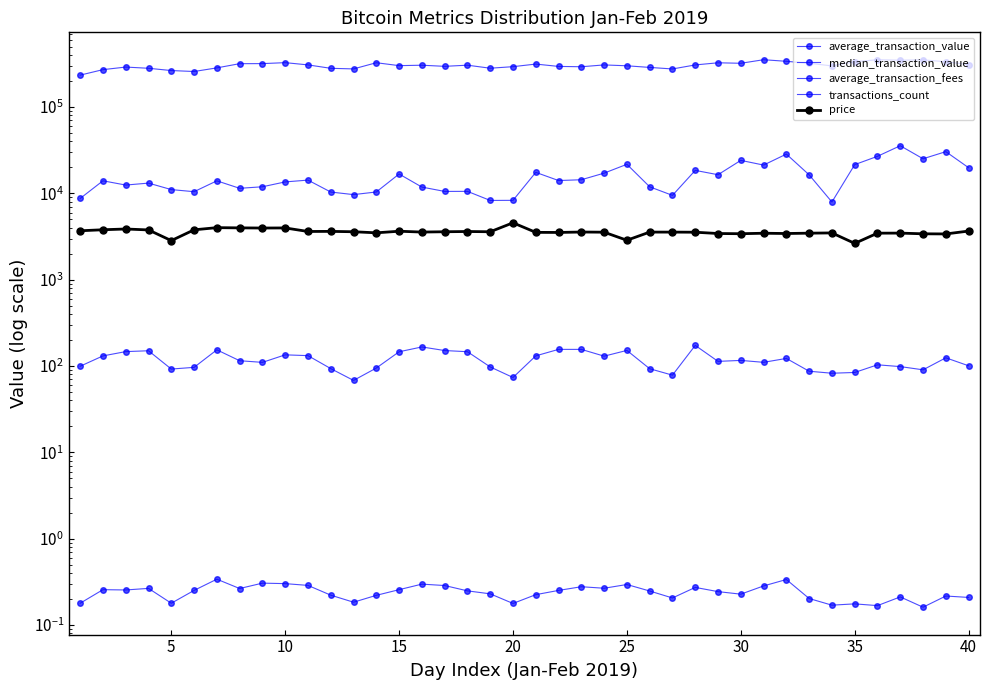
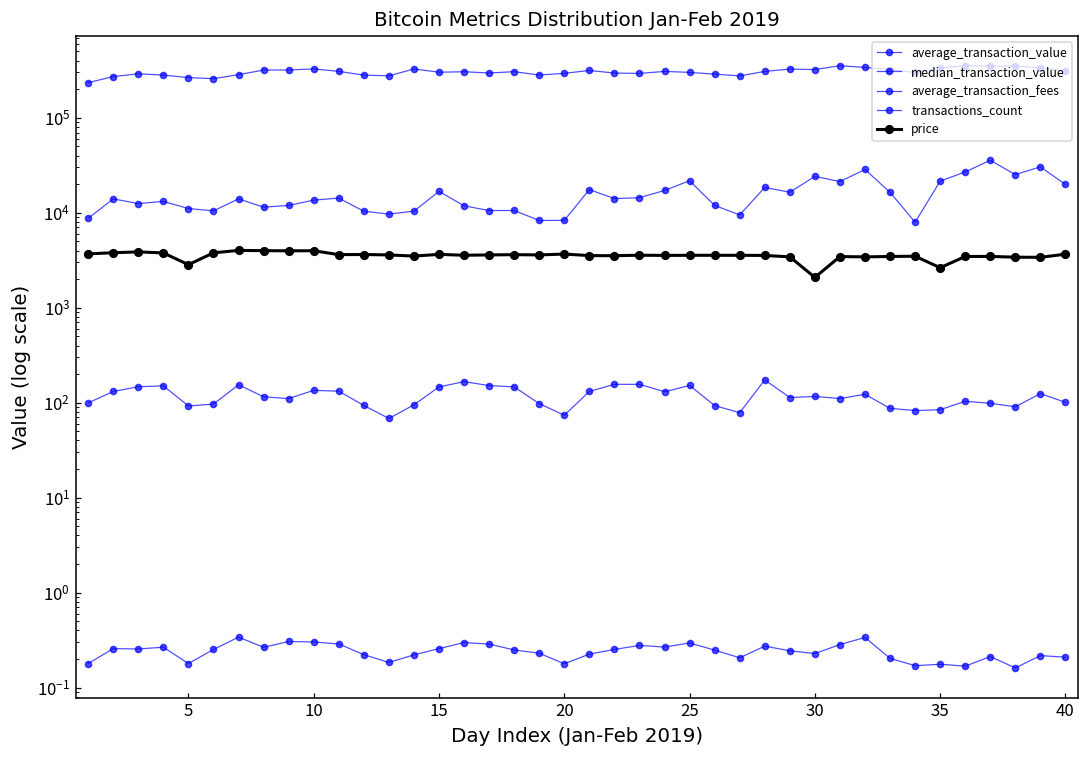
  {
    "price": {
      "5": 2800,
      "10": 4000,
      "15": 3600,
-     "20": 5000,
-     "25": 2900,
-     "30": 3400,
+     "20": 3700,
+     "25": 3600,
+     "30": 2100,
      "35": 2600,
      "40": 3700
    }
  }
